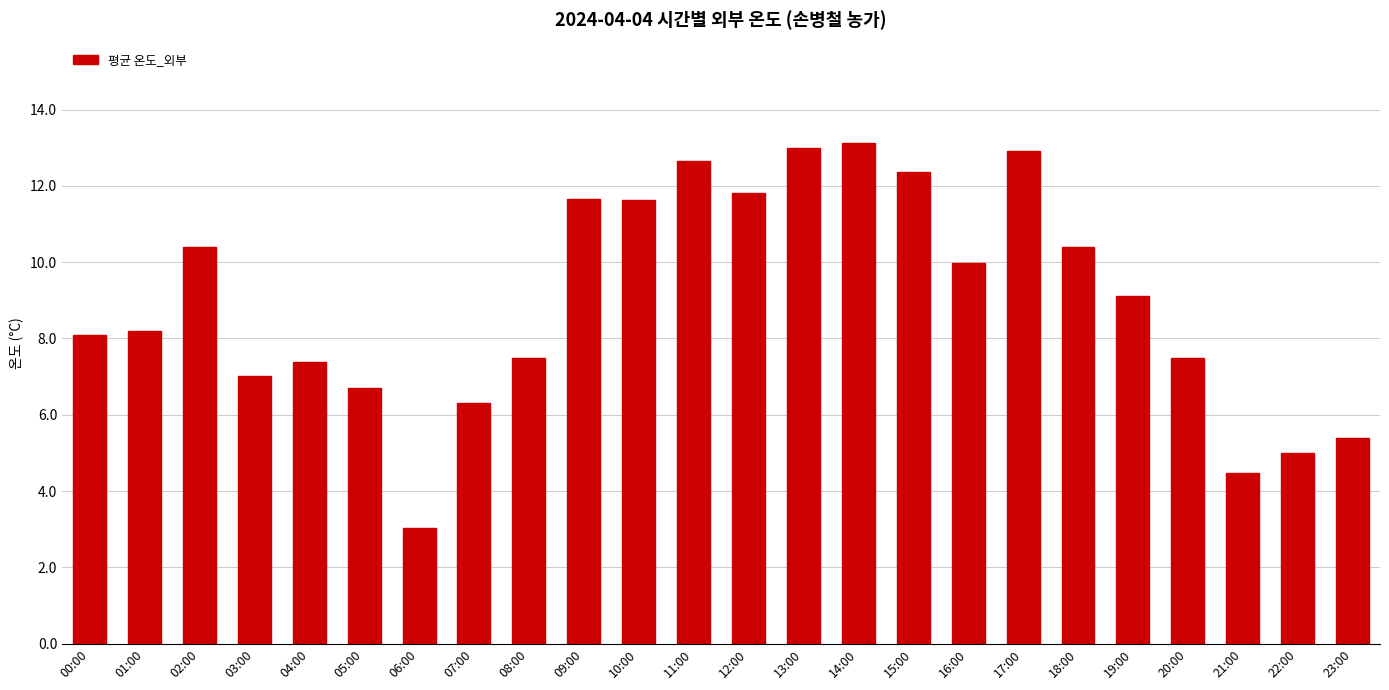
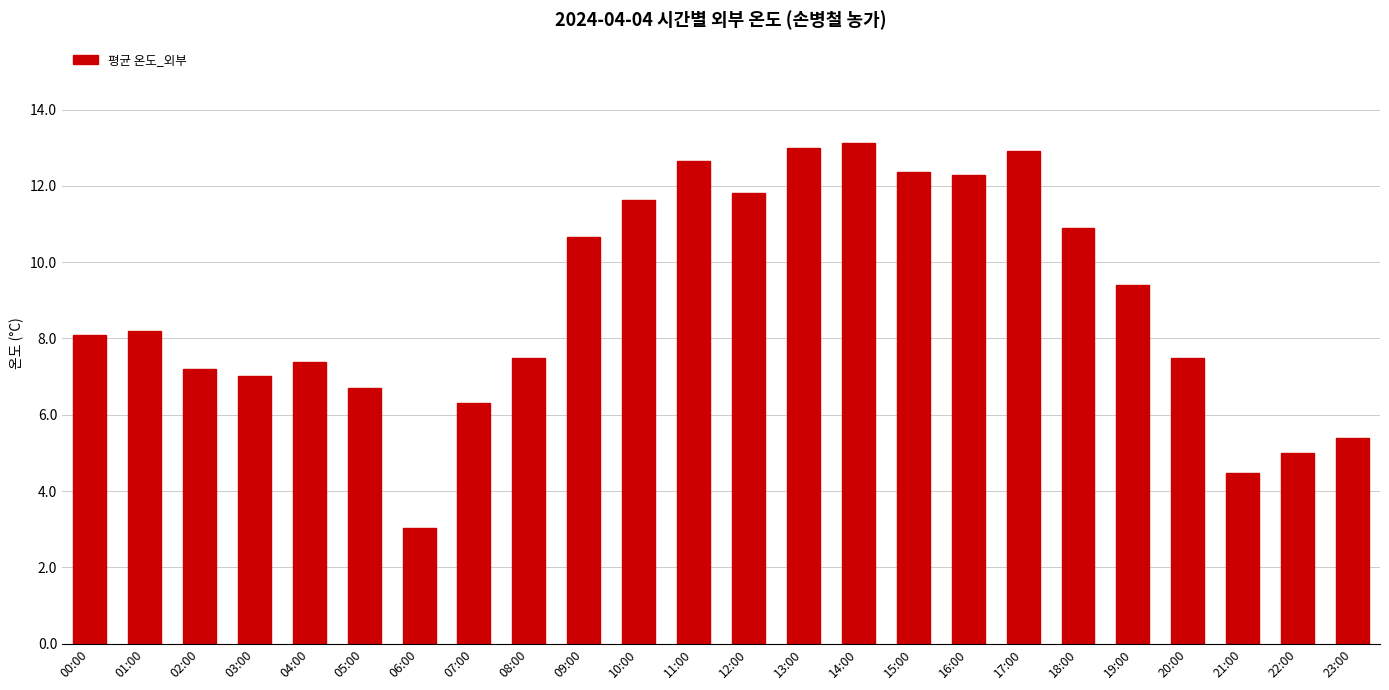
  {
    "00:00": 8.1,
    "01:00": 8.2,
-   "02:00": 10.4,
+   "02:00": 7.2,
    "03:00": 7.0,
    "04:00": 7.4,
    "05:00": 6.7,
    "06:00": 3.0,
    "07:00": 6.3,
    "08:00": 7.5,
-   "09:00": 11.7,
+   "09:00": 10.7,
    "10:00": 11.6,
    "11:00": 12.7,
    "12:00": 11.8,
    "13:00": 13.0,
    "14:00": 13.1,
    "15:00": 12.4,
-   "16:00": 10.0,
+   "16:00": 12.3,
    "17:00": 12.9,
-   "18:00": 10.4,
-   "19:00": 9.1,
+   "18:00": 10.9,
+   "19:00": 9.4,
    "20:00": 7.5,
    "21:00": 4.5,
    "22:00": 5.0,
    "23:00": 5.4
  }
